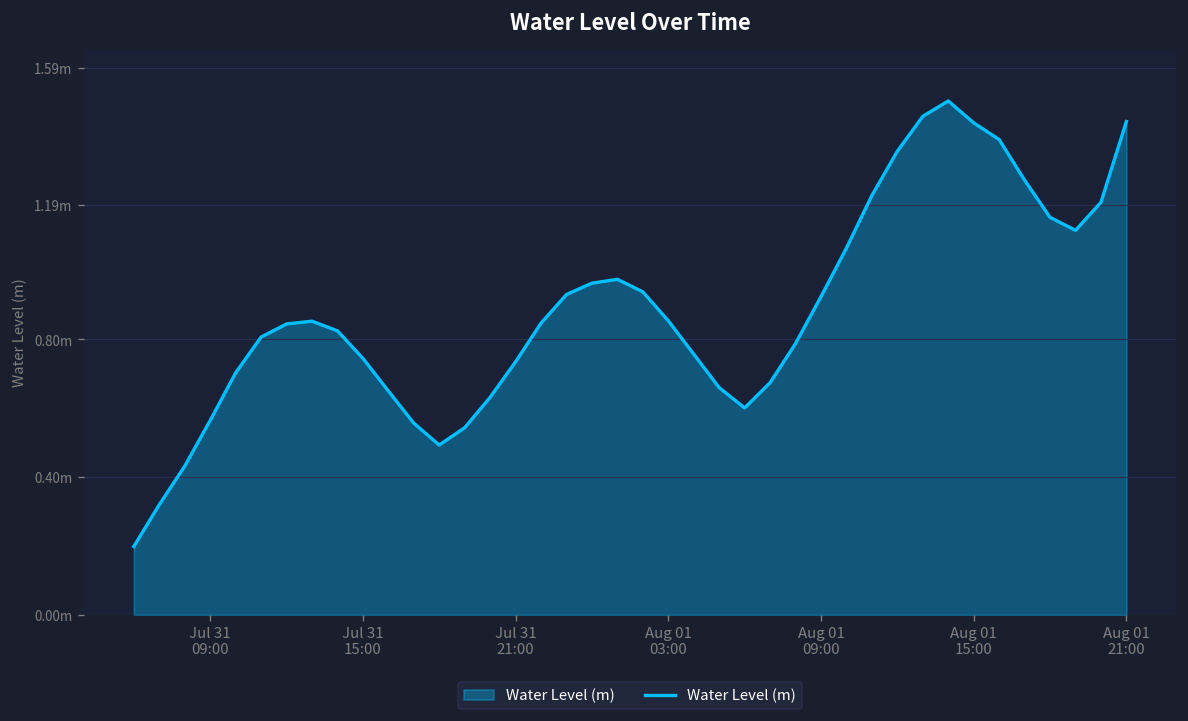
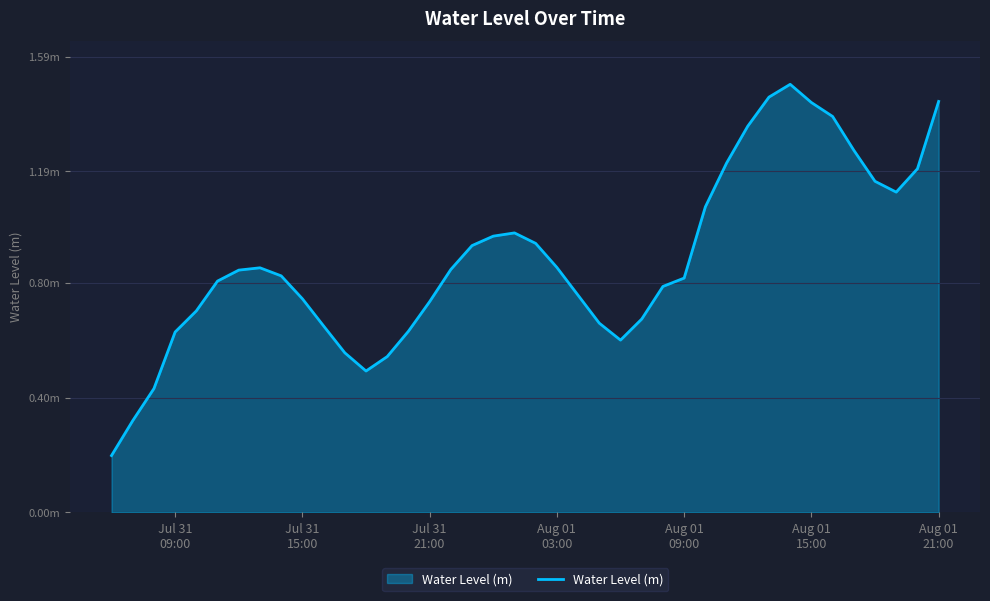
  {
-   "Jul 31 09:00": "0.56m",
+   "Jul 31 09:00": "0.63m",
    "Jul 31 15:00": "0.75m",
    "Jul 31 21:00": "0.74m",
    "Aug 01 03:00": "0.85m",
-   "Aug 01 09:00": "0.92m",
+   "Aug 01 09:00": "0.82m",
    "Aug 01 15:00": "1.43m",
    "Aug 01 21:00": "1.43m"
  }
